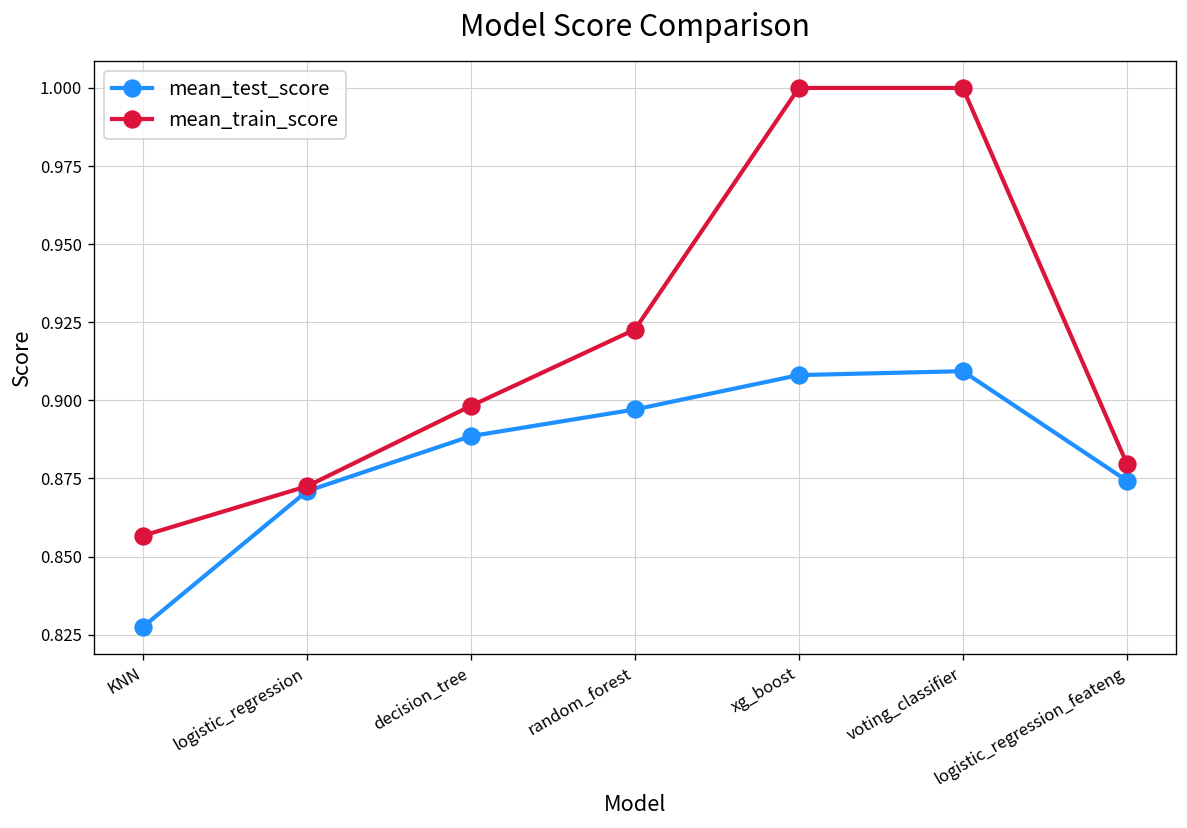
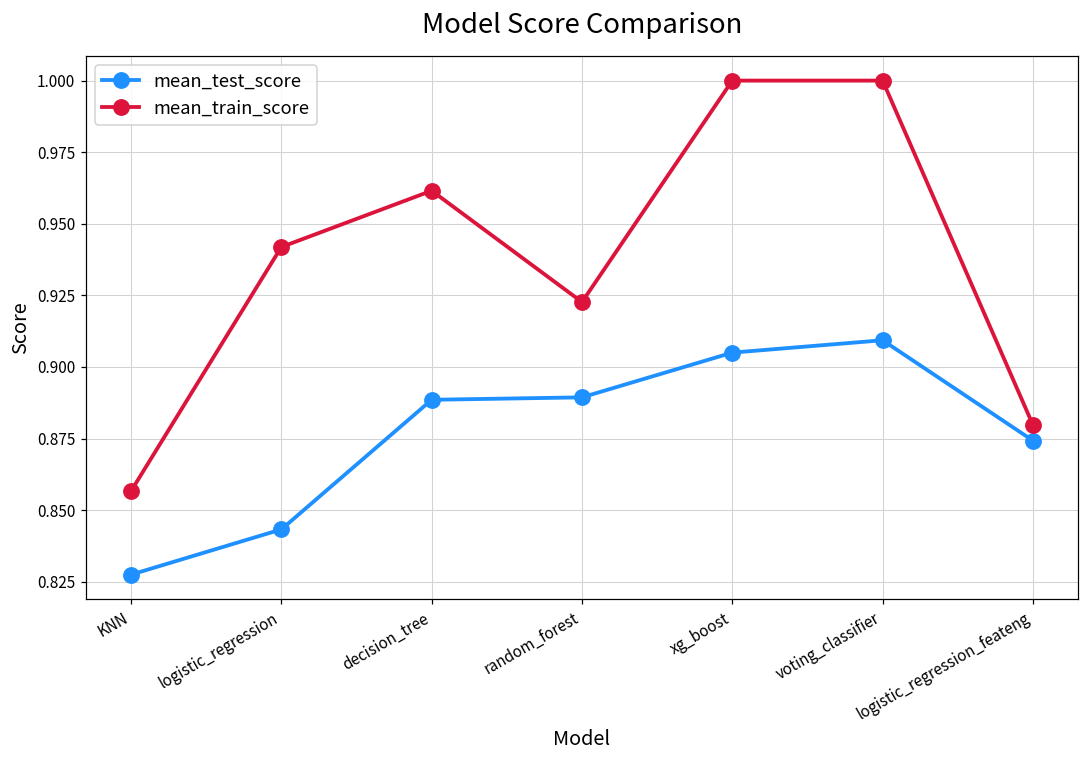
  {
    "mean_test_score": {
      "KNN": 0.827,
-     "logistic_regression": 0.871,
+     "logistic_regression": 0.843,
      "decision_tree": 0.889,
-     "random_forest": 0.897,
-     "xg_boost": 0.908,
+     "random_forest": 0.889,
+     "xg_boost": 0.905,
      "voting_classifier": 0.909,
      "logistic_regression_feateng": 0.874
    },
    "mean_train_score": {
      "KNN": 0.857,
-     "logistic_regression": 0.872,
-     "decision_tree": 0.898,
+     "logistic_regression": 0.942,
+     "decision_tree": 0.962,
      "random_forest": 0.923,
      "xg_boost": 1.000,
      "voting_classifier": 1.000,
      "logistic_regression_feateng": 0.880
    }
  }
